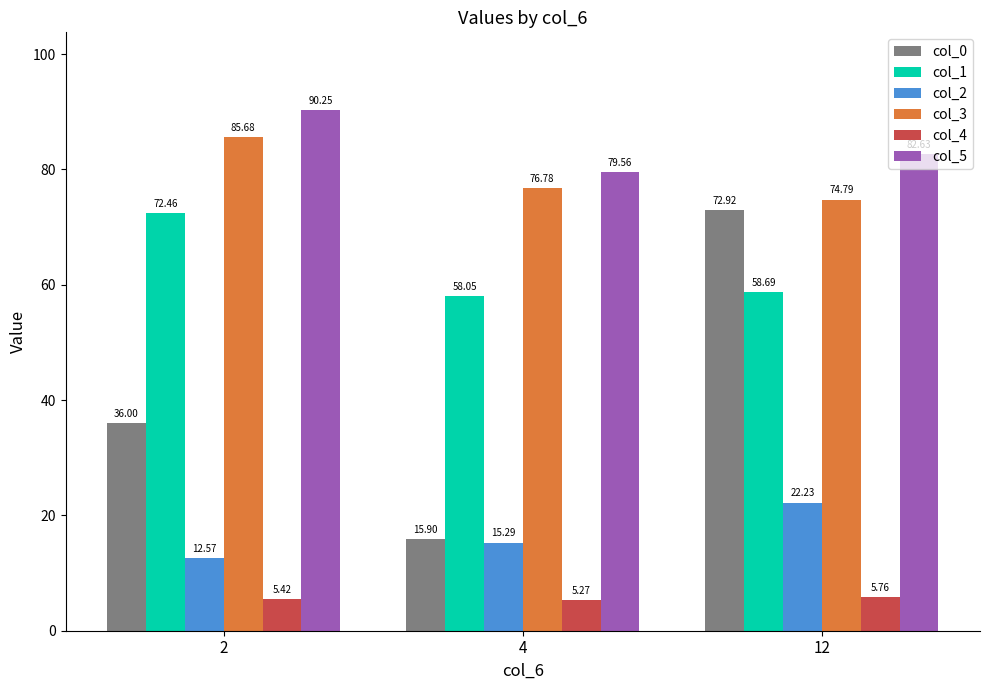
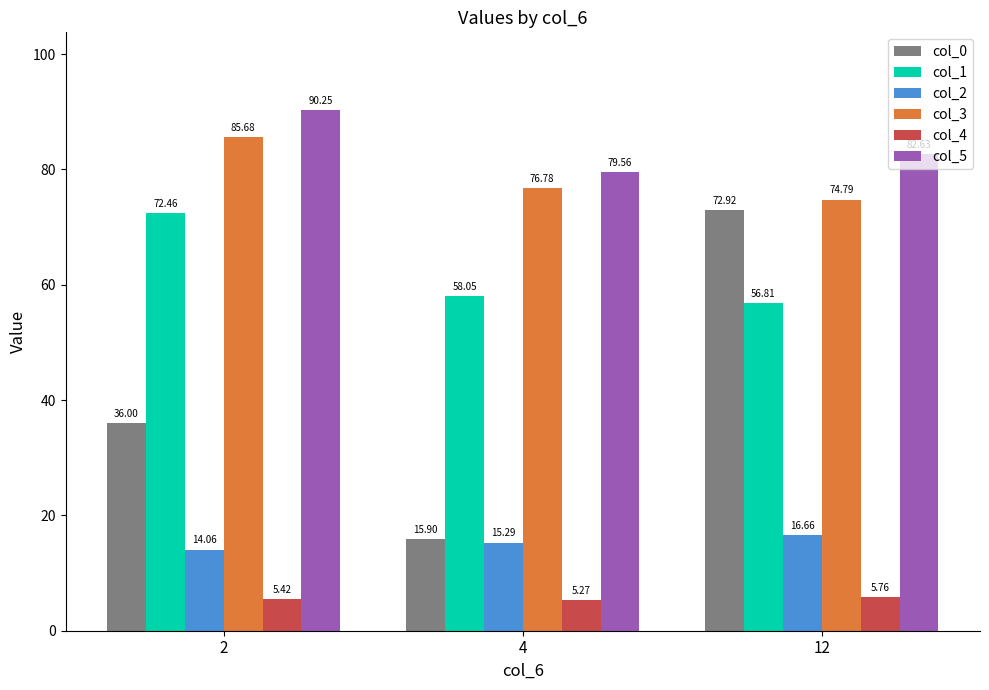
  {
    "col_0": {
      "2": 36.00,
      "4": 15.90,
      "12": 72.92
    },
    "col_1": {
      "2": 72.46,
      "4": 58.05,
-     "12": 58.69
+     "12": 56.81
    },
    "col_2": {
-     "2": 12.57,
+     "2": 14.06,
      "4": 15.29,
-     "12": 22.23
+     "12": 16.66
    },
    "col_5": {
      "2": 90.25,
      "4": 79.56
    }
  }
